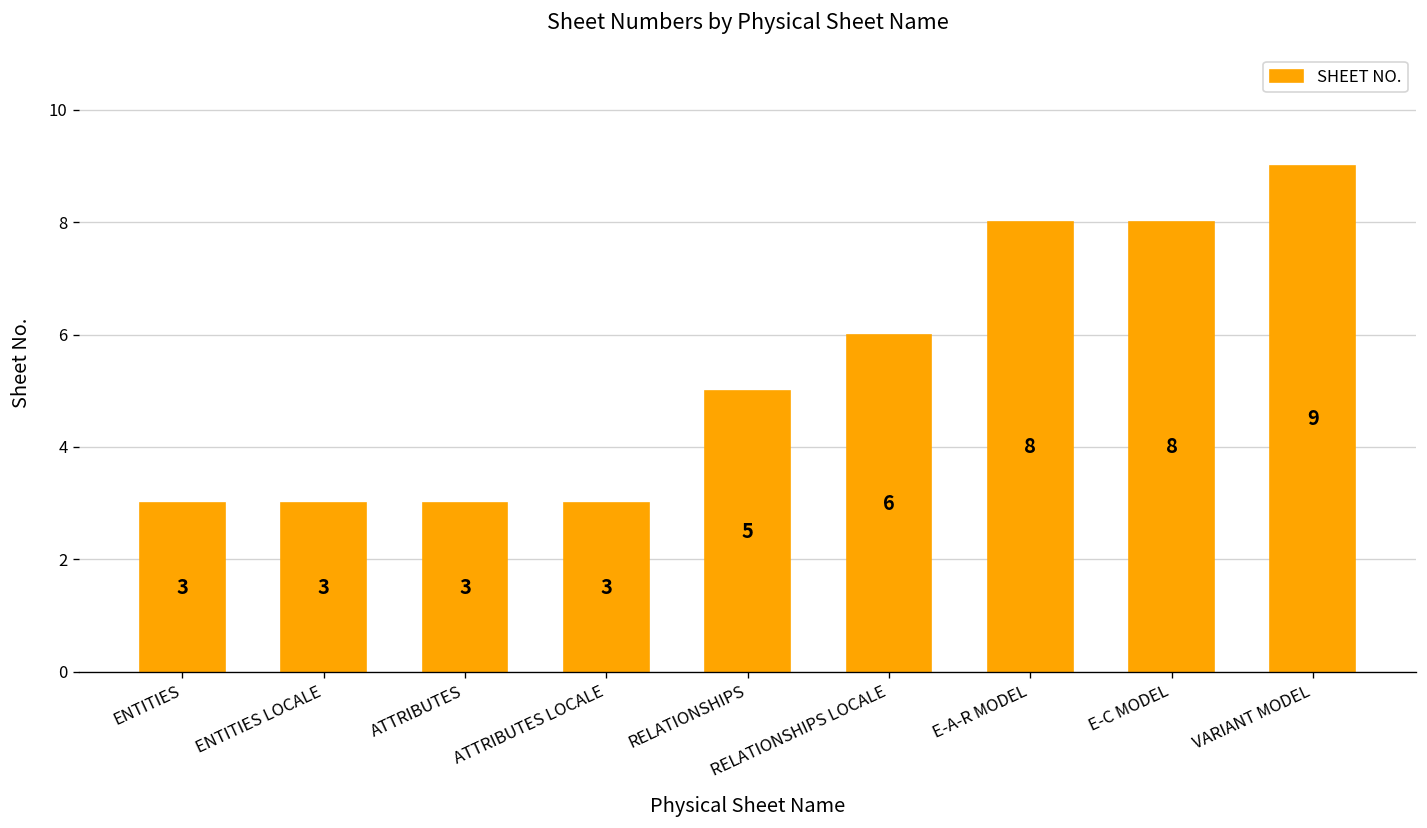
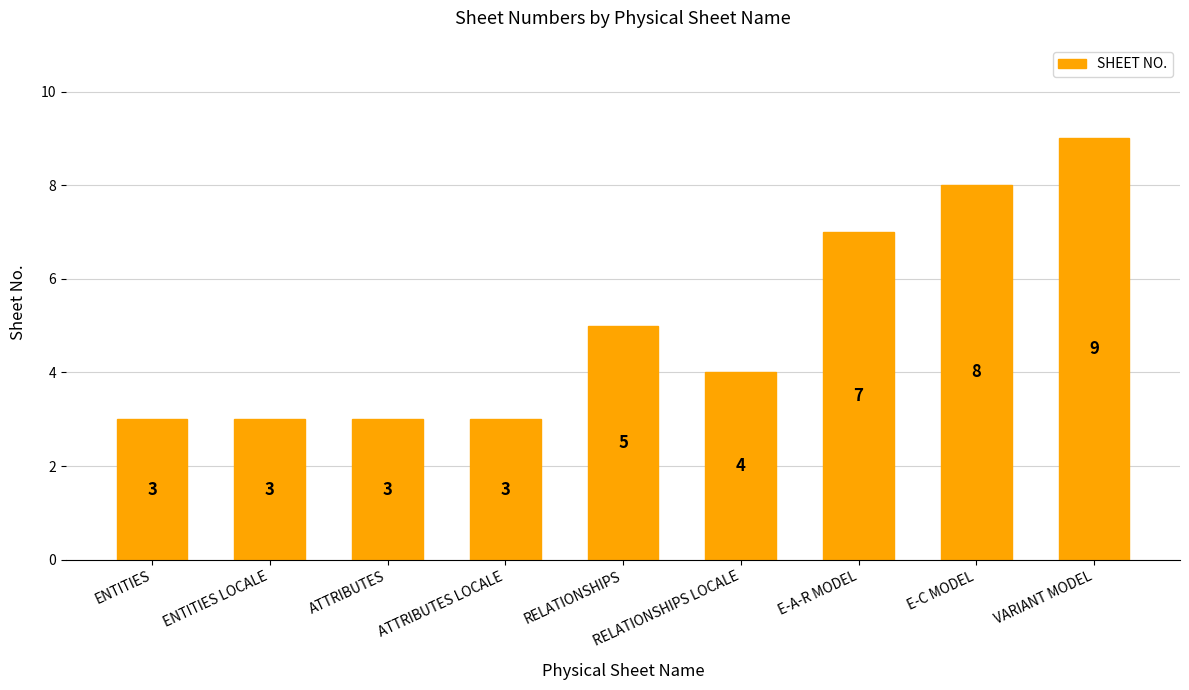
  {
    "ENTITIES": 3,
    "ENTITIES LOCALE": 3,
    "ATTRIBUTES": 3,
    "ATTRIBUTES LOCALE": 3,
    "RELATIONSHIPS": 5,
-   "RELATIONSHIPS LOCALE": 6,
-   "E-A-R MODEL": 8,
+   "RELATIONSHIPS LOCALE": 4,
+   "E-A-R MODEL": 7,
    "E-C MODEL": 8,
    "VARIANT MODEL": 9
  }
